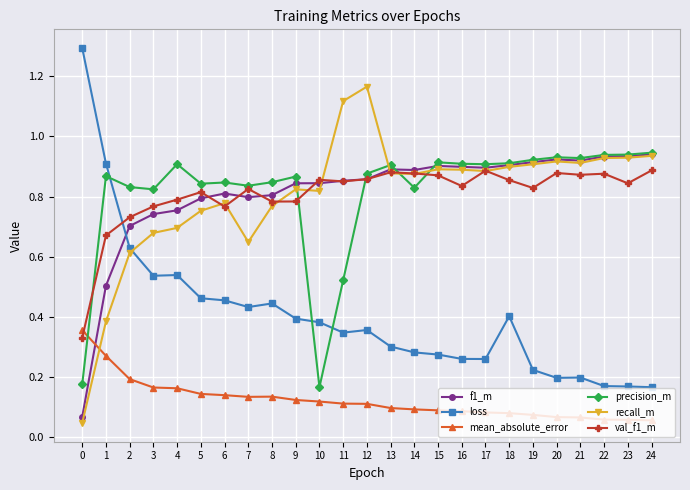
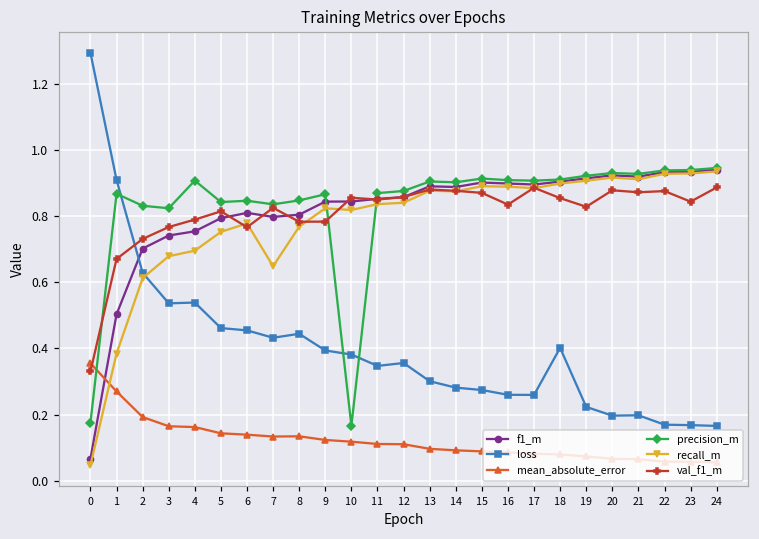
  {
    "f1_m": {
      "0": 0.07,
      "1": 0.50,
      "2": 0.70,
      "3": 0.74,
      "4": 0.75,
      "5": 0.79,
      "6": 0.81,
      "7": 0.80,
      "8": 0.80,
      "9": 0.84,
      "10": 0.84,
      "13": 0.89,
      "14": 0.89,
      "15": 0.90,
      "16": 0.90,
      "17": 0.90
    },
    "loss": {
      "0": 1.29,
      "1": 0.91,
      "2": 0.63,
      "3": 0.54,
      "4": 0.54,
      "5": 0.46,
      "6": 0.45,
      "7": 0.43,
      "8": 0.44,
      "9": 0.39,
      "10": 0.38,
      "11": 0.35,
      "12": 0.36,
      "13": 0.30,
      "14": 0.28,
      "15": 0.27,
      "16": 0.26,
      "17": 0.26,
      "18": 0.40,
      "19": 0.22,
      "20": 0.20,
      "21": 0.20,
      "22": 0.17,
      "23": 0.17,
      "24": 0.17
    },
    "precision_m": {
      "0": 0.18,
      "1": 0.87,
      "2": 0.83,
      "3": 0.82,
      "4": 0.91,
      "5": 0.84,
      "6": 0.85,
      "7": 0.84,
      "8": 0.85,
      "9": 0.87,
      "10": 0.17,
-     "11": 0.52,
+     "11": 0.87,
      "12": 0.88,
      "13": 0.91,
-     "14": 0.83,
+     "14": 0.90,
      "15": 0.91,
      "16": 0.91,
      "17": 0.91
    },
    "recall_m": {
      "0": 0.05,
      "1": 0.38,
      "2": 0.61,
      "3": 0.68,
      "4": 0.70,
      "5": 0.75,
      "6": 0.78,
      "7": 0.65,
      "8": 0.77,
      "9": 0.82,
      "10": 0.82,
-     "11": 1.12,
-     "12": 1.17,
+     "11": 0.84,
+     "12": 0.84,
      "15": 0.89,
      "16": 0.89
    }
  }
